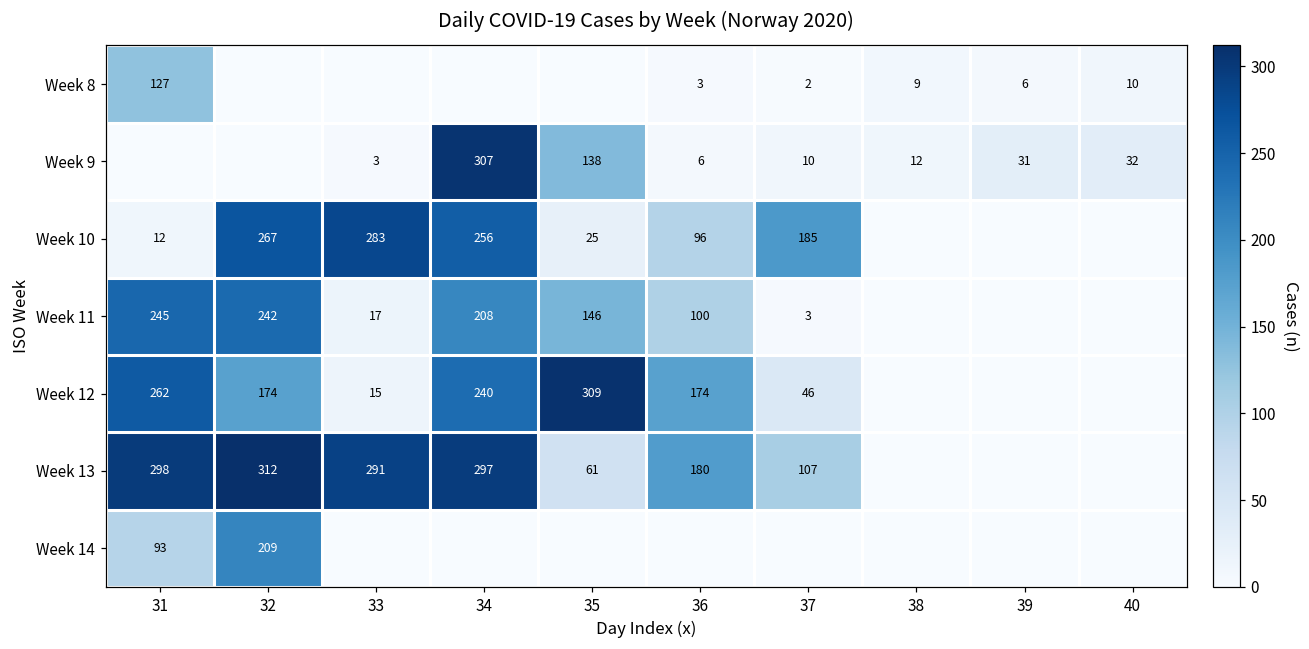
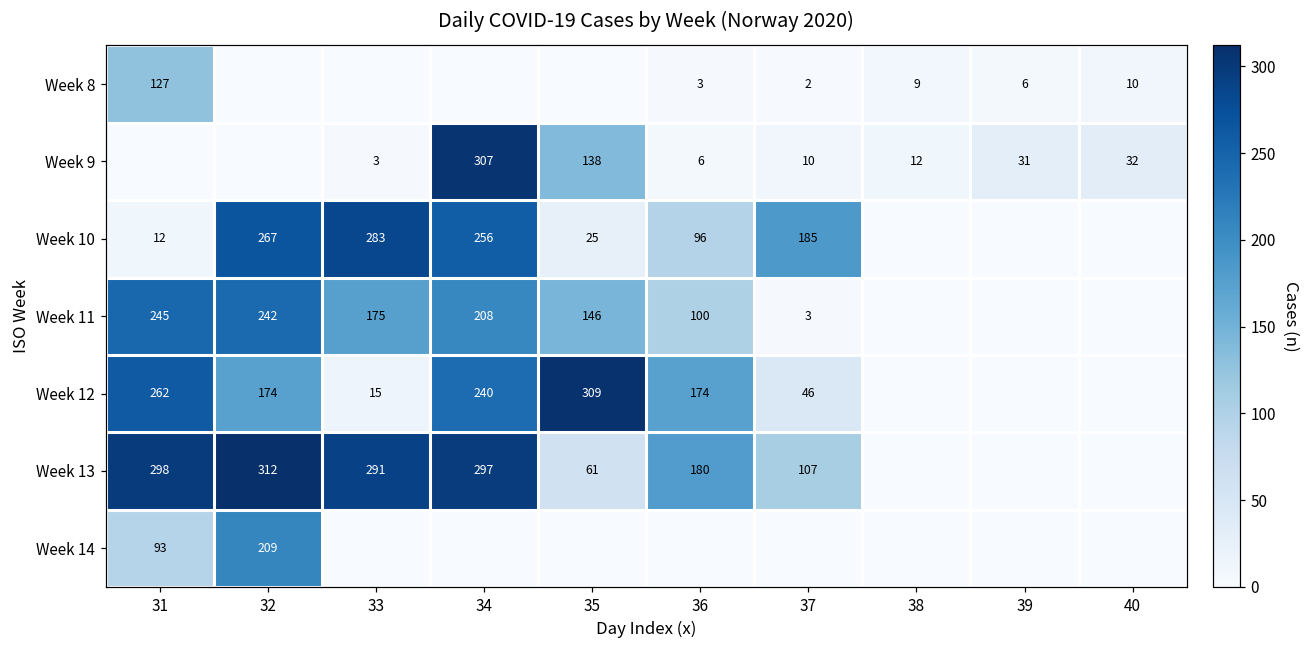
  {
    "Week 8": {
      "31": 127,
      "36": 3,
      "37": 2,
      "38": 9,
      "39": 6,
      "40": 10
    },
    "Week 9": {
      "33": 3,
      "34": 307,
      "35": 138,
      "36": 6,
      "37": 10,
      "38": 12,
      "39": 31,
      "40": 32
    },
    "Week 10": {
      "31": 12,
      "32": 267,
      "33": 283,
      "34": 256,
      "35": 25,
      "36": 96,
      "37": 185
    },
    "Week 11": {
      "31": 245,
      "32": 242,
-     "33": 17,
+     "33": 175,
      "34": 208,
      "35": 146,
      "36": 100,
      "37": 3
    },
    "Week 12": {
      "31": 262,
      "32": 174,
      "33": 15,
      "34": 240,
      "35": 309,
      "36": 174,
      "37": 46
    },
    "Week 13": {
      "31": 298,
      "32": 312,
      "33": 291,
      "34": 297,
      "35": 61,
      "36": 180,
      "37": 107
    },
    "Week 14": {
      "31": 93,
      "32": 209
    }
  }
